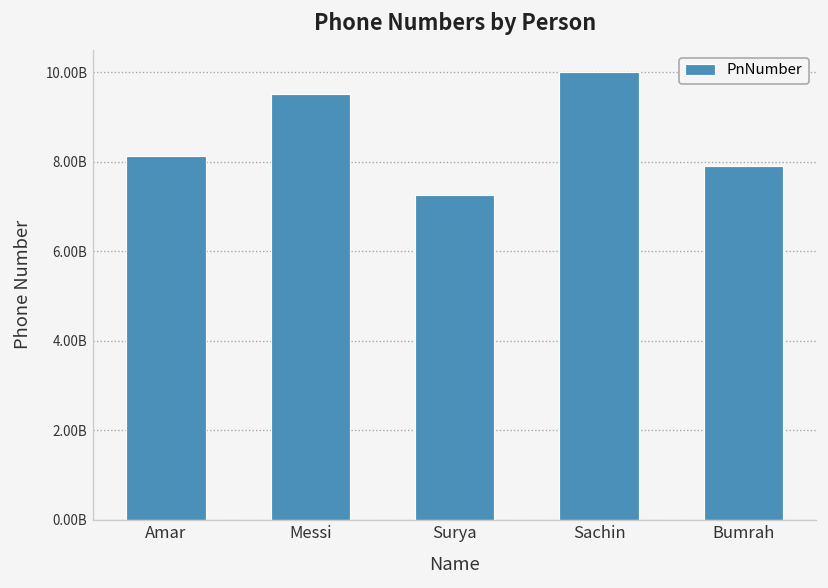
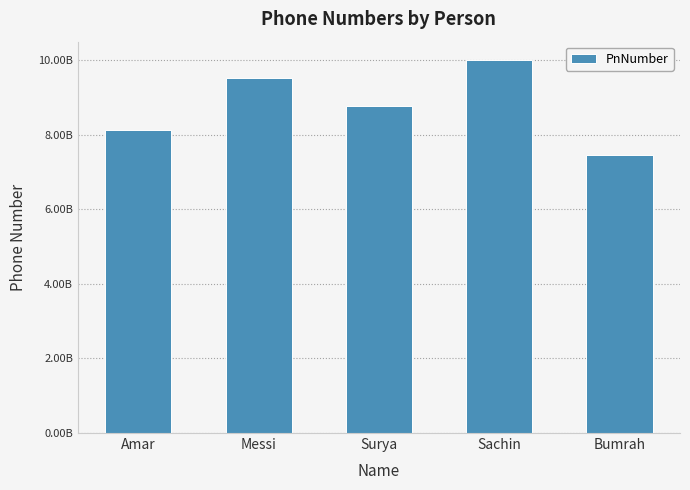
  {
    "Amar": 8100000000,
    "Messi": 9500000000,
-   "Surya": 7300000000,
+   "Surya": 8800000000,
    "Sachin": 10000000000,
-   "Bumrah": 7900000000
+   "Bumrah": 7400000000
  }
